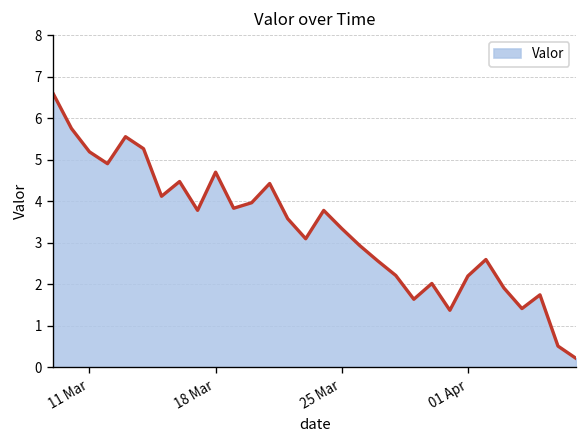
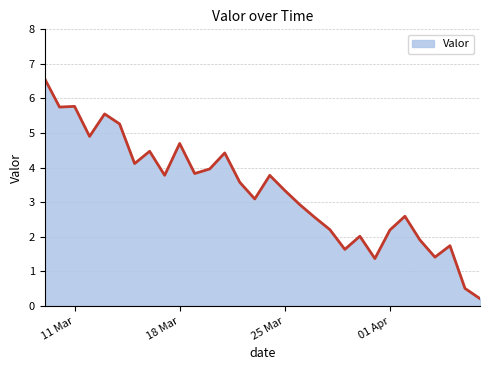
  {
-   "11 Mar": 5.2,
+   "11 Mar": 5.8,
    "18 Mar": 4.7,
    "25 Mar": 3.3,
    "01 Apr": 2.2
  }
